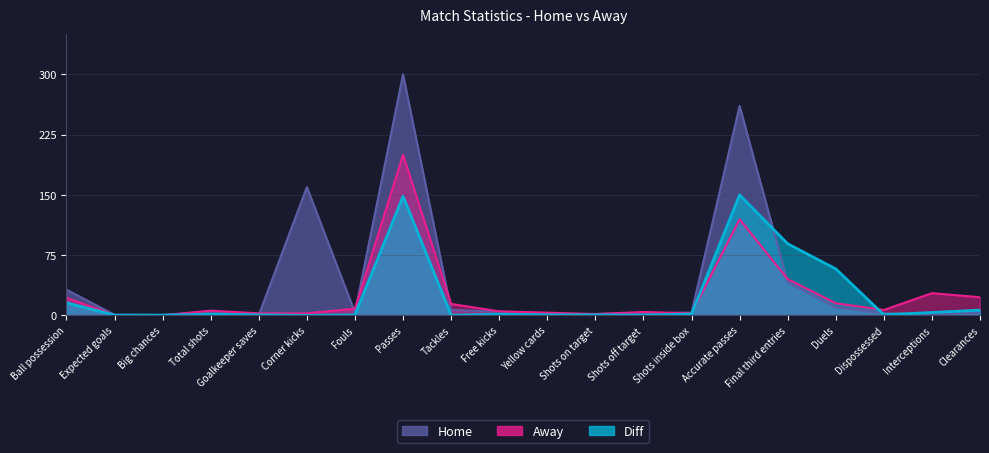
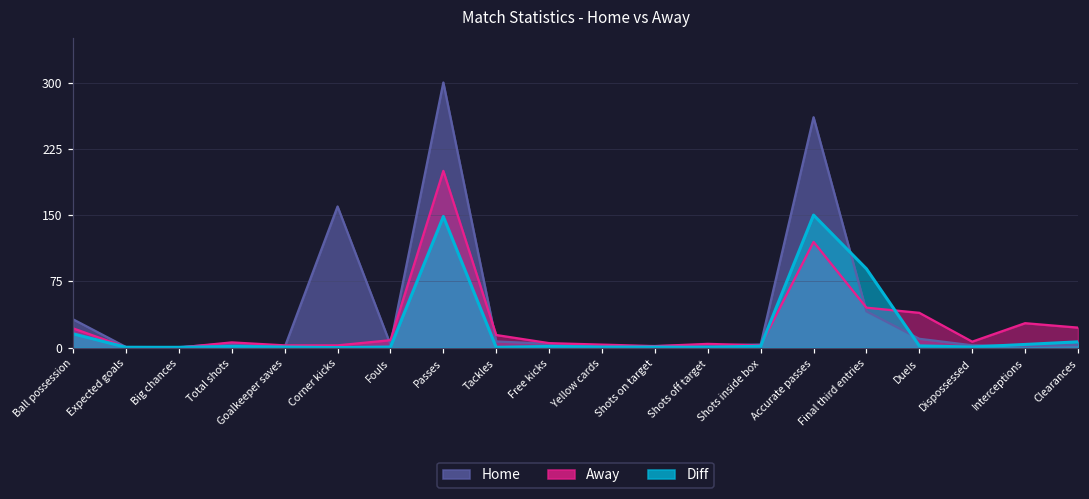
  {
    "Home": {
      "Ball possession": 30,
      "Corner kicks": 160,
      "Passes": 300,
      "Tackles": 10,
      "Accurate passes": 260,
      "Final third entries": 40,
      "Duels": 10,
      "Clearances": 0
    },
    "Away": {
      "Ball possession": 20,
      "Fouls": 10,
      "Passes": 200,
      "Tackles": 10,
      "Accurate passes": 120,
      "Final third entries": 50,
-     "Duels": 20,
+     "Duels": 40,
      "Dispossessed": 10,
      "Interceptions": 30,
      "Clearances": 20
    },
    "Diff": {
      "Ball possession": 20,
      "Total shots": 0,
      "Passes": 150,
      "Tackles": 0,
      "Accurate passes": 150,
      "Final third entries": 90,
-     "Duels": 60,
+     "Duels": 0,
      "Clearances": 10
    }
  }
